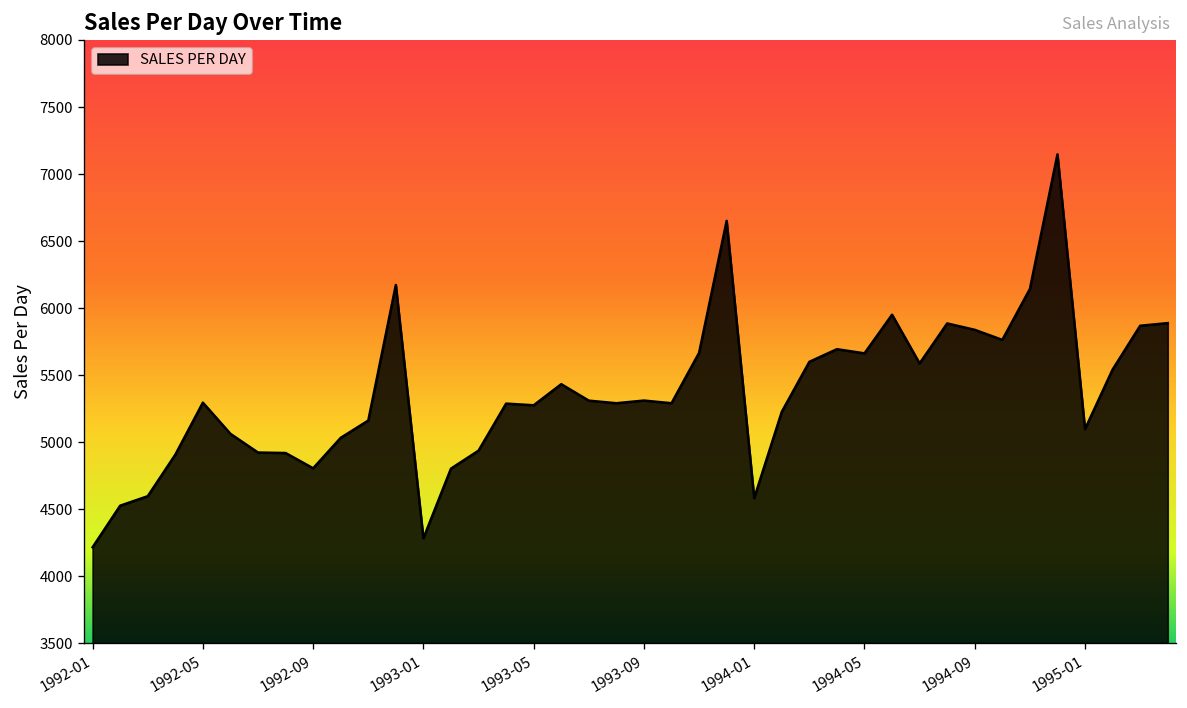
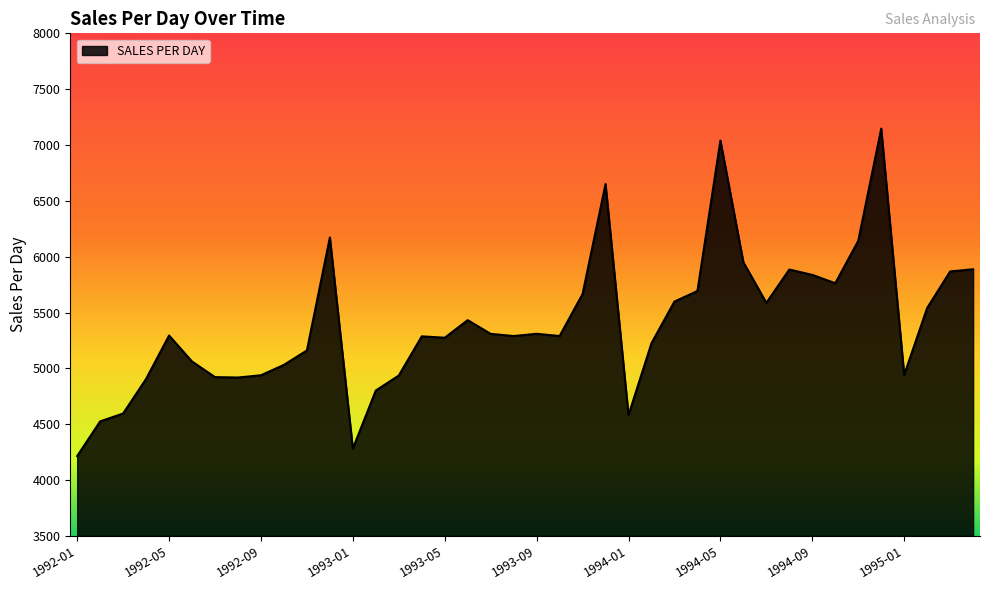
  {
    "1992-01": 4220,
    "1992-05": 5290,
-   "1992-09": 4800,
+   "1992-09": 4940,
    "1993-01": 4280,
    "1993-05": 5270,
    "1993-09": 5310,
    "1994-01": 4580,
-   "1994-05": 5660,
+   "1994-05": 7040,
    "1994-09": 5840,
-   "1995-01": 5100
+   "1995-01": 4940
  }
